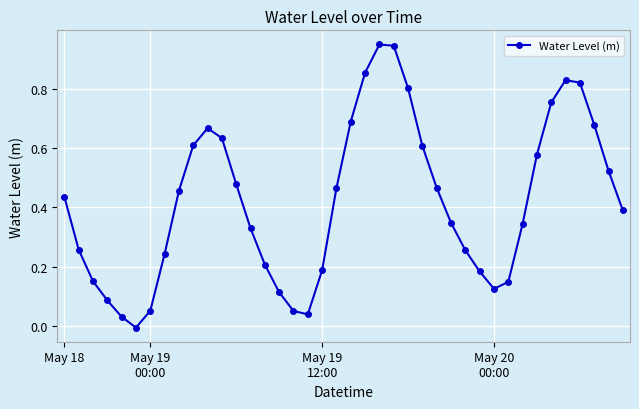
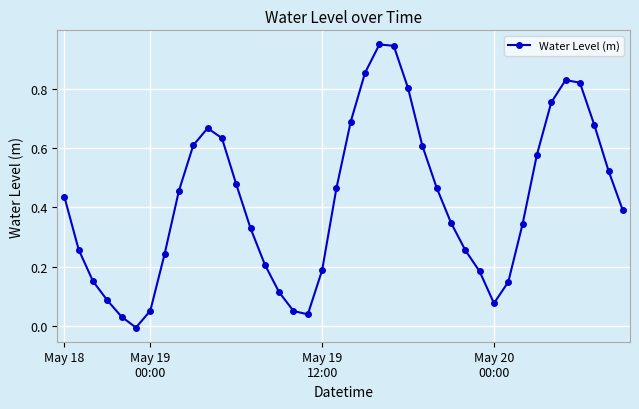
  {
    "May 18": 0.44,
    "May 19 00:00": 0.05,
    "May 19 12:00": 0.19,
-   "May 20 00:00": 0.13
+   "May 20 00:00": 0.08
  }
